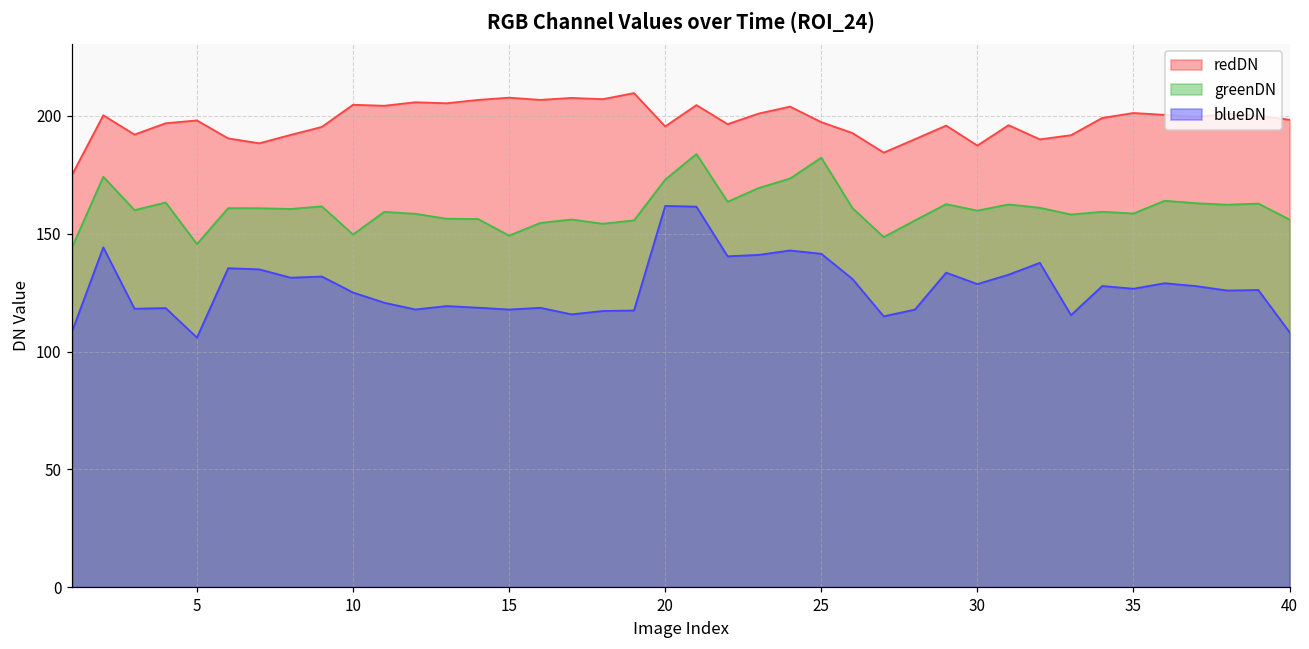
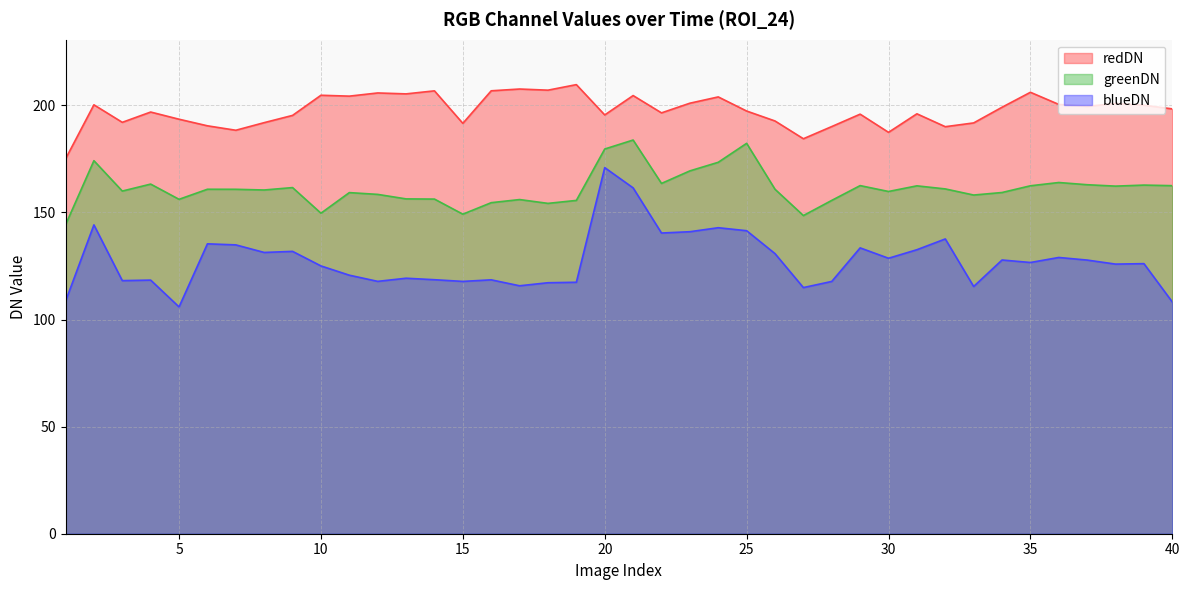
  {
    "redDN": {
-     "5": 198,
+     "5": 194,
      "10": 205,
-     "15": 208,
+     "15": 192,
      "20": 196,
      "25": 197,
      "30": 187,
-     "35": 201,
+     "35": 206,
      "40": 198
    },
    "greenDN": {
-     "5": 146,
+     "5": 156,
      "10": 150,
      "15": 149,
-     "20": 173,
+     "20": 180,
      "25": 182,
      "30": 160,
-     "35": 159,
-     "40": 156
+     "35": 162,
+     "40": 163
    },
    "blueDN": {
      "5": 106,
      "10": 125,
      "15": 118,
-     "20": 162,
+     "20": 171,
      "25": 141,
      "30": 129,
      "35": 127,
      "40": 108
    }
  }
